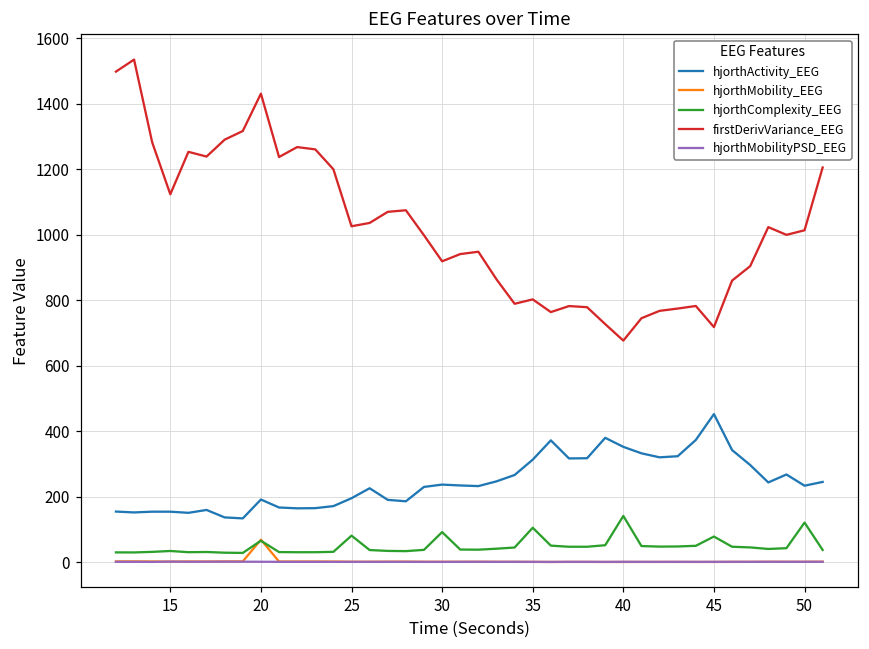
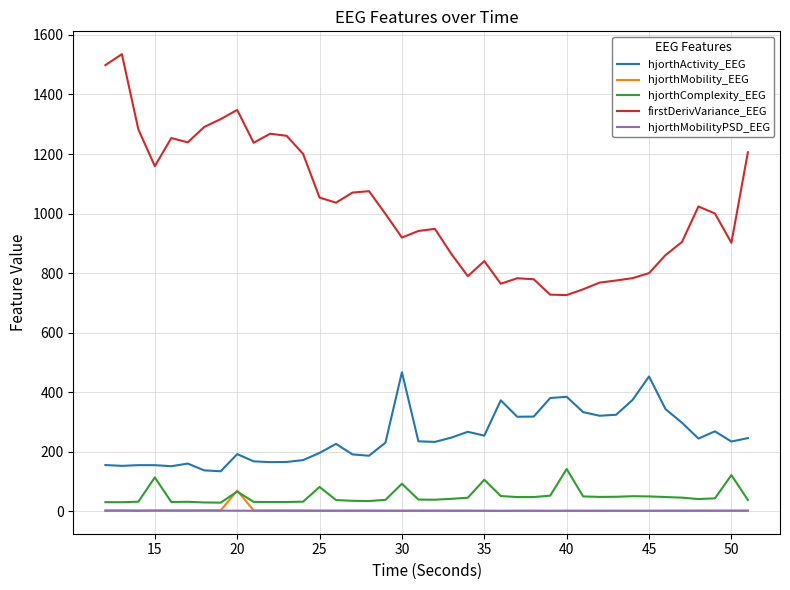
  {
    "hjorthActivity_EEG": {
      "15": 150,
      "20": 190,
      "25": 200,
-     "30": 240,
-     "35": 310,
-     "40": 350,
+     "30": 470,
+     "35": 250,
+     "40": 380,
      "45": 450,
      "50": 230
    },
    "hjorthComplexity_EEG": {
-     "15": 30,
+     "15": 110,
      "25": 80,
      "30": 90,
      "35": 110,
      "40": 140,
-     "45": 80,
+     "45": 50,
      "50": 120
    },
    "firstDerivVariance_EEG": {
-     "15": 1120,
-     "20": 1430,
-     "25": 1030,
+     "15": 1160,
+     "20": 1350,
+     "25": 1050,
      "30": 920,
-     "35": 800,
-     "40": 680,
-     "45": 720,
-     "50": 1010
+     "35": 840,
+     "40": 730,
+     "45": 800,
+     "50": 900
    },
    "hjorthMobilityPSD_EEG": {
      "20": 0
    }
  }
